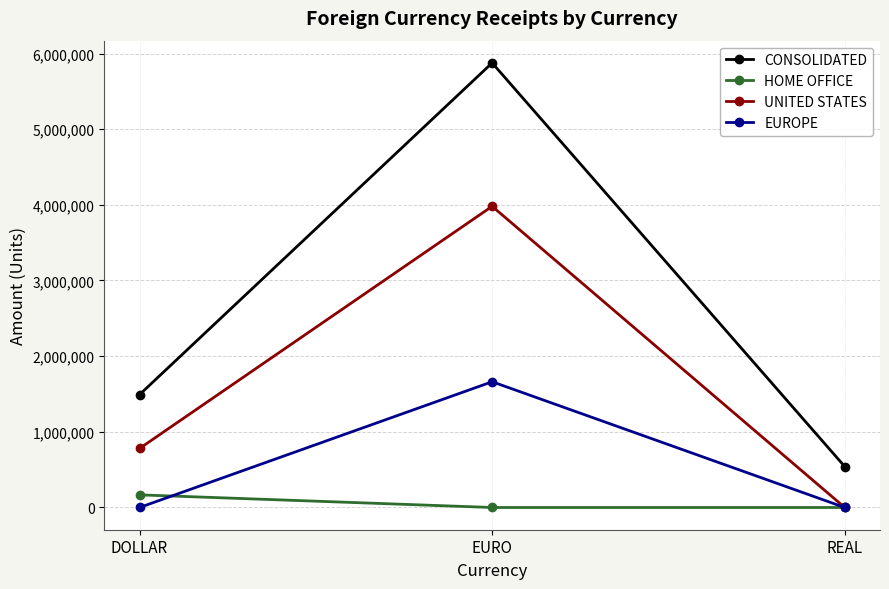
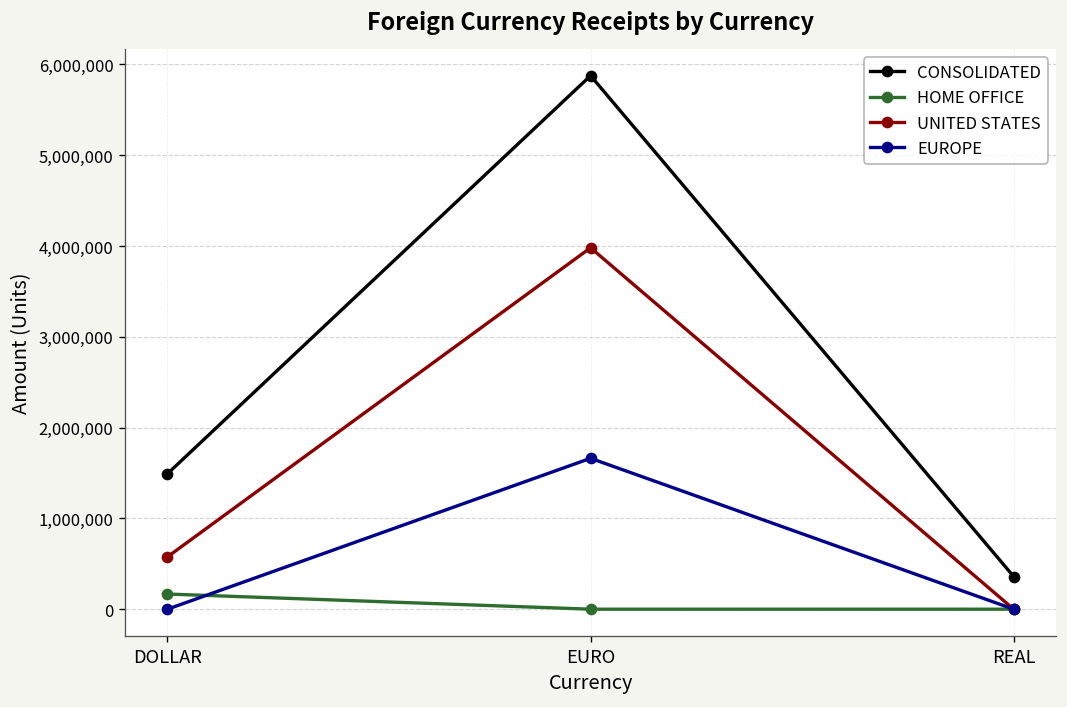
  {
    "CONSOLIDATED": {
      "DOLLAR": "1,500,000",
      "EURO": "5,900,000",
-     "REAL": "500,000"
+     "REAL": "400,000"
    },
    "HOME OFFICE": {
      "DOLLAR": "200,000",
      "EURO": "0"
    },
    "UNITED STATES": {
-     "DOLLAR": "800,000",
+     "DOLLAR": "600,000",
      "EURO": "4,000,000"
    },
    "EUROPE": {
      "DOLLAR": "0",
      "EURO": "1,700,000"
    }
  }
